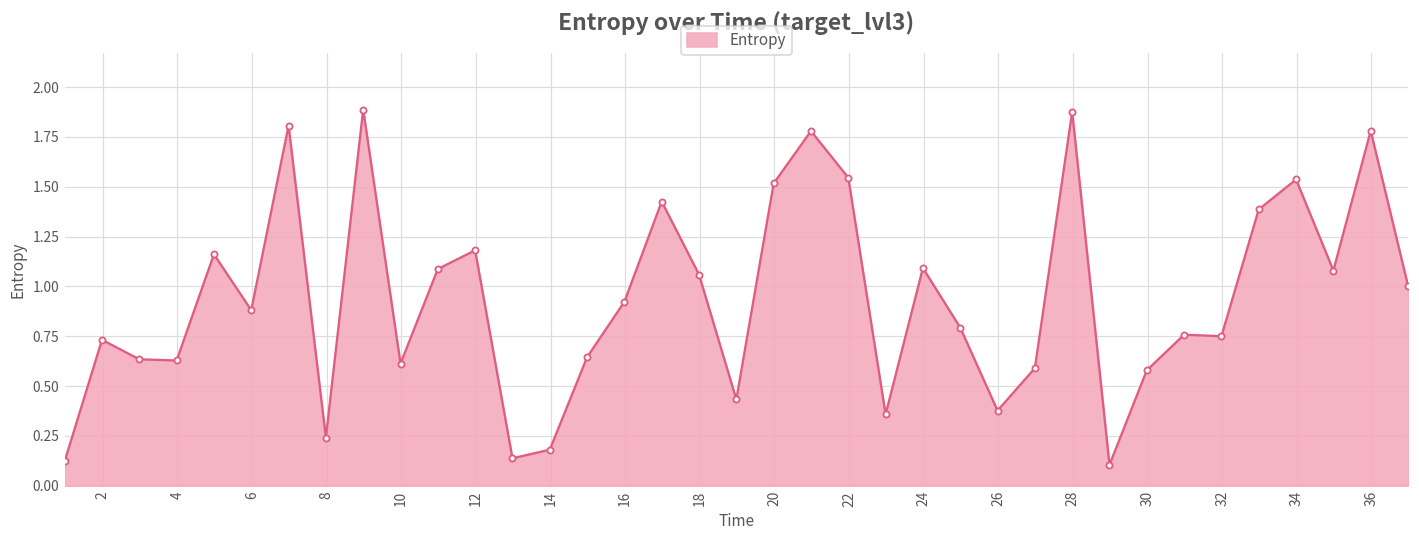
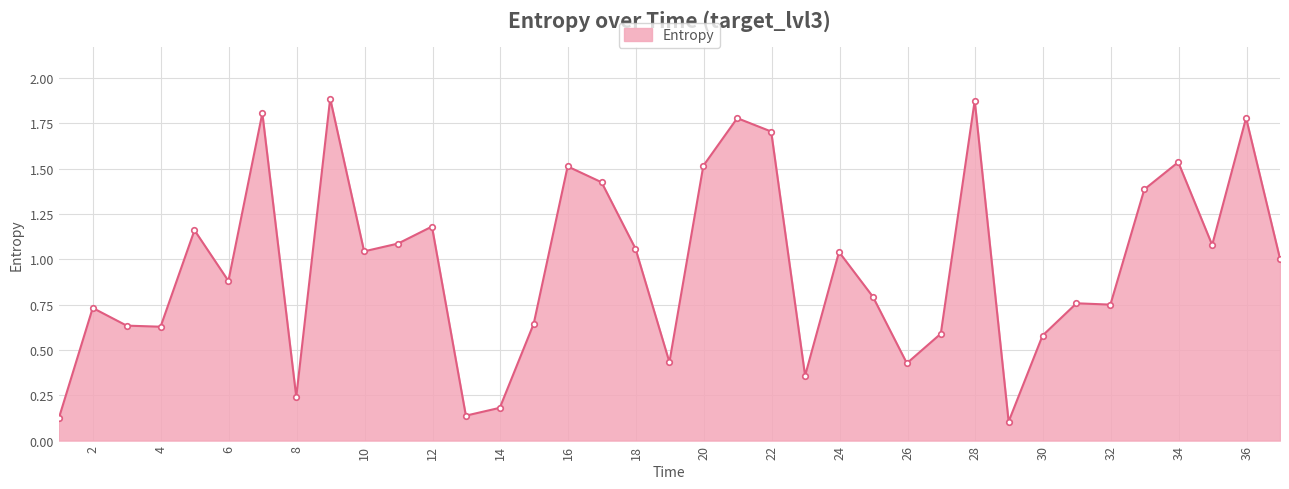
  {
    "6": 0.88,
    "8": 0.24,
-   "10": 0.61,
+   "10": 1.04,
    "12": 1.18,
    "14": 0.18,
-   "16": 0.92,
+   "16": 1.51,
    "18": 1.06,
    "20": 1.52,
-   "22": 1.55,
-   "24": 1.09,
-   "26": 0.38,
+   "22": 1.71,
+   "24": 1.04,
+   "26": 0.43,
    "28": 1.88,
    "30": 0.58,
    "32": 0.75
  }
